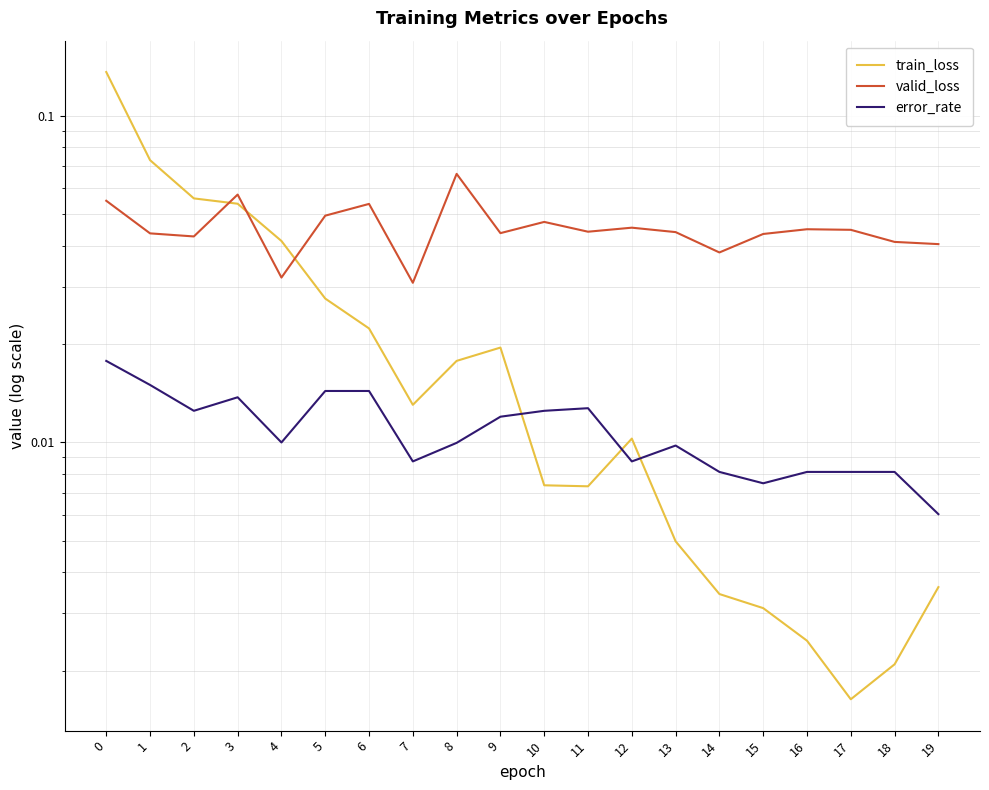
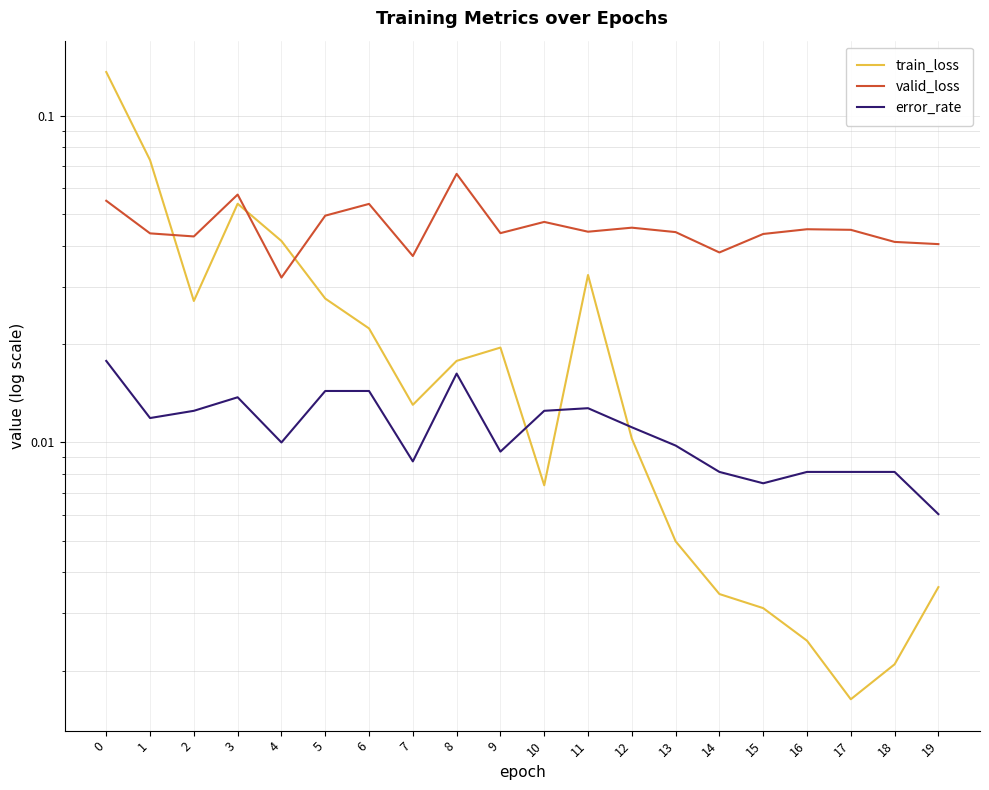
  {
    "train_loss": {
      "0": 0.136,
      "1": 0.073,
-     "2": 0.056,
+     "2": 0.027,
      "3": 0.054,
      "4": 0.041,
      "5": 0.028,
      "6": 0.022,
      "7": 0.0130,
      "8": 0.018,
      "9": 0.020,
      "10": 0.0074,
-     "11": 0.0073,
+     "11": 0.033,
      "12": 0.0103,
      "13": 0.0050,
      "14": 0.0034,
      "15": 0.0031,
      "16": 0.0025,
      "17": 0.0016,
      "18": 0.0021,
      "19": 0.0036
    },
    "valid_loss": {
      "0": 0.055,
      "1": 0.044,
      "2": 0.043,
      "3": 0.057,
      "4": 0.032,
      "5": 0.049,
      "6": 0.054,
-     "7": 0.031,
+     "7": 0.037,
      "8": 0.066,
      "9": 0.044,
      "10": 0.047,
      "11": 0.044,
      "12": 0.045,
      "13": 0.044,
      "14": 0.038,
      "15": 0.043,
      "16": 0.045,
      "17": 0.045,
      "18": 0.041,
      "19": 0.040
    },
    "error_rate": {
      "0": 0.018,
-     "1": 0.015,
+     "1": 0.0119,
      "2": 0.0125,
      "3": 0.0137,
      "4": 0.0100,
      "5": 0.014,
      "6": 0.014,
      "7": 0.0088,
-     "8": 0.0100,
-     "9": 0.0120,
+     "8": 0.016,
+     "9": 0.0094,
      "10": 0.0125,
      "11": 0.0127,
-     "12": 0.0088,
+     "12": 0.0111,
      "13": 0.0098,
      "14": 0.0081,
      "15": 0.0075,
      "16": 0.0081,
      "17": 0.0081,
      "18": 0.0081,
      "19": 0.0060
    }
  }
